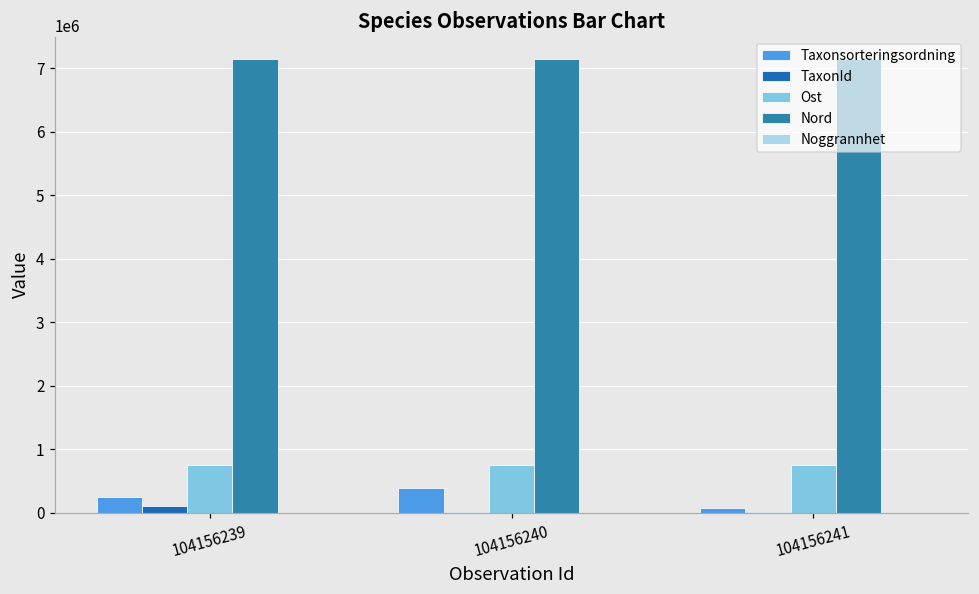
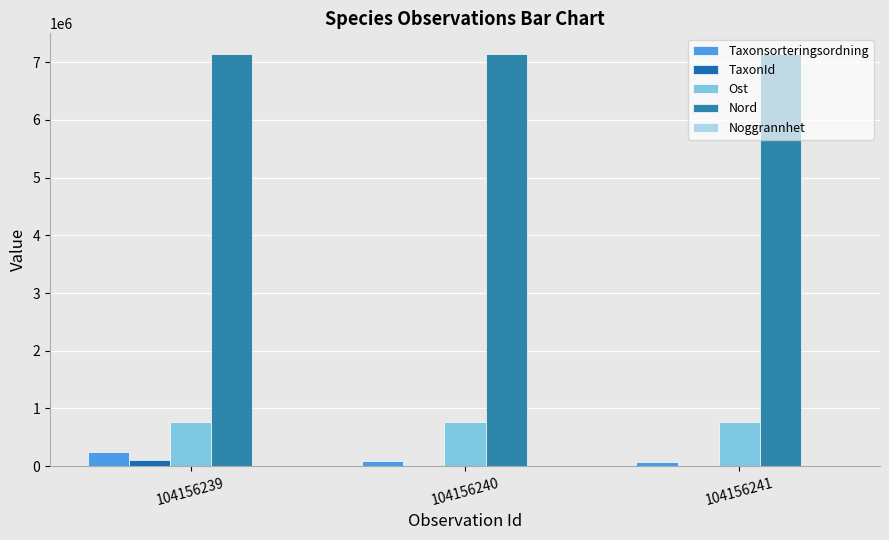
  {
    "Taxonsorteringsordning": {
      "104156239": 200000,
-     "104156240": 400000,
+     "104156240": 100000,
      "104156241": 100000
    }
  }
